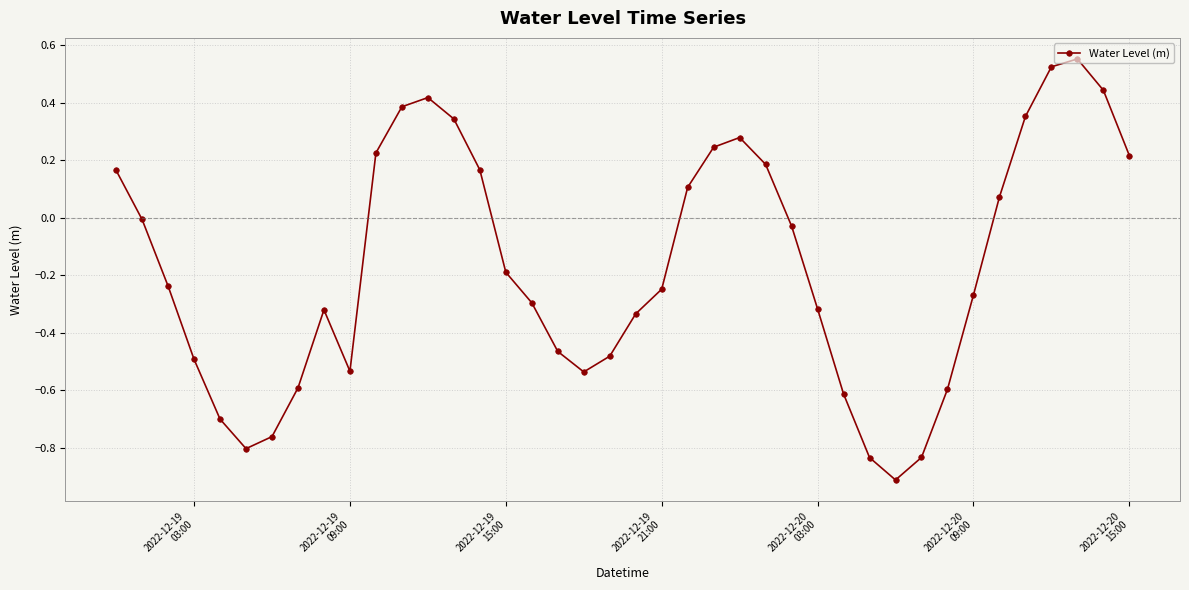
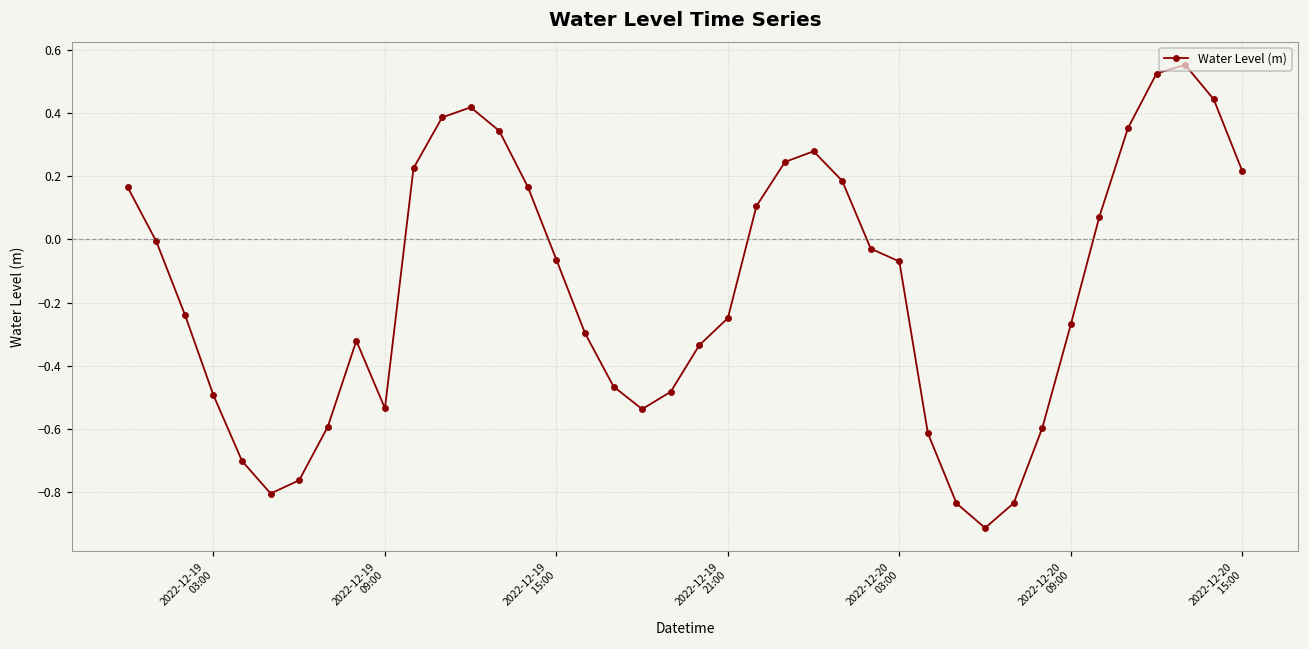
  {
    "2022-12-19 03:00": -0.49,
    "2022-12-19 09:00": -0.53,
-   "2022-12-19 15:00": -0.19,
+   "2022-12-19 15:00": -0.06,
    "2022-12-19 21:00": -0.25,
-   "2022-12-20 03:00": -0.32,
+   "2022-12-20 03:00": -0.07,
    "2022-12-20 09:00": -0.27,
    "2022-12-20 15:00": 0.22
  }
